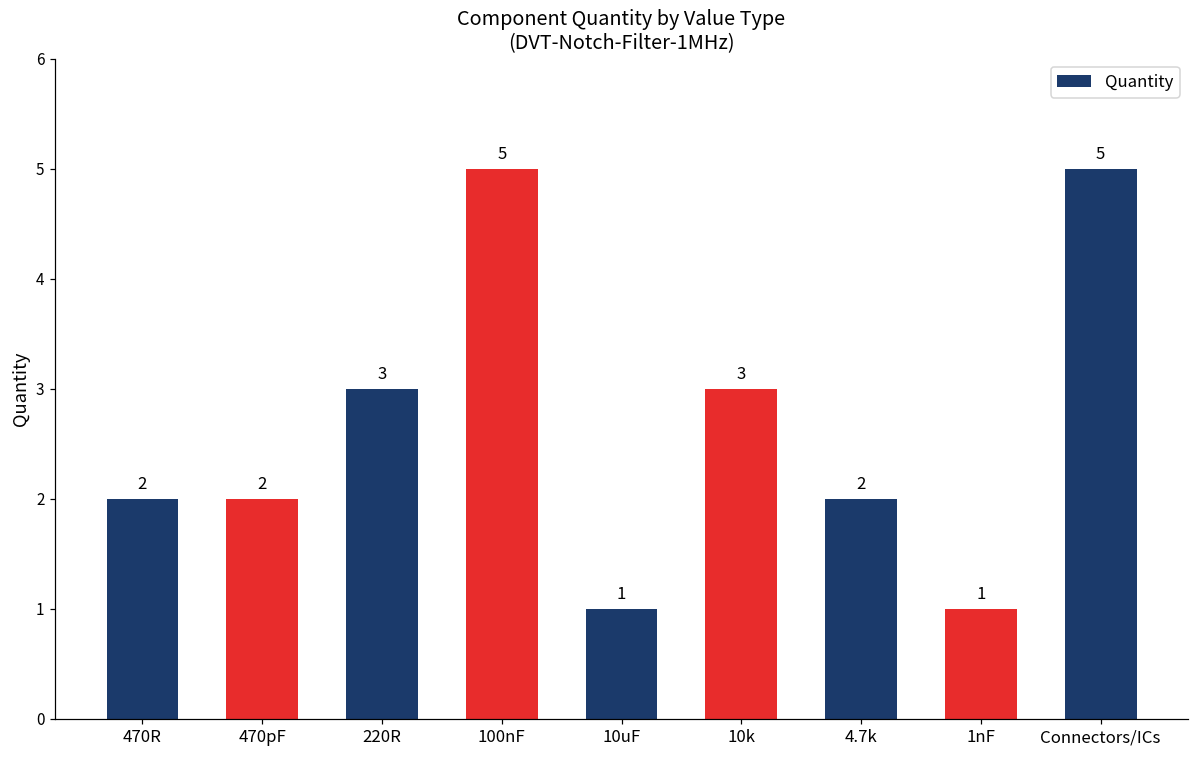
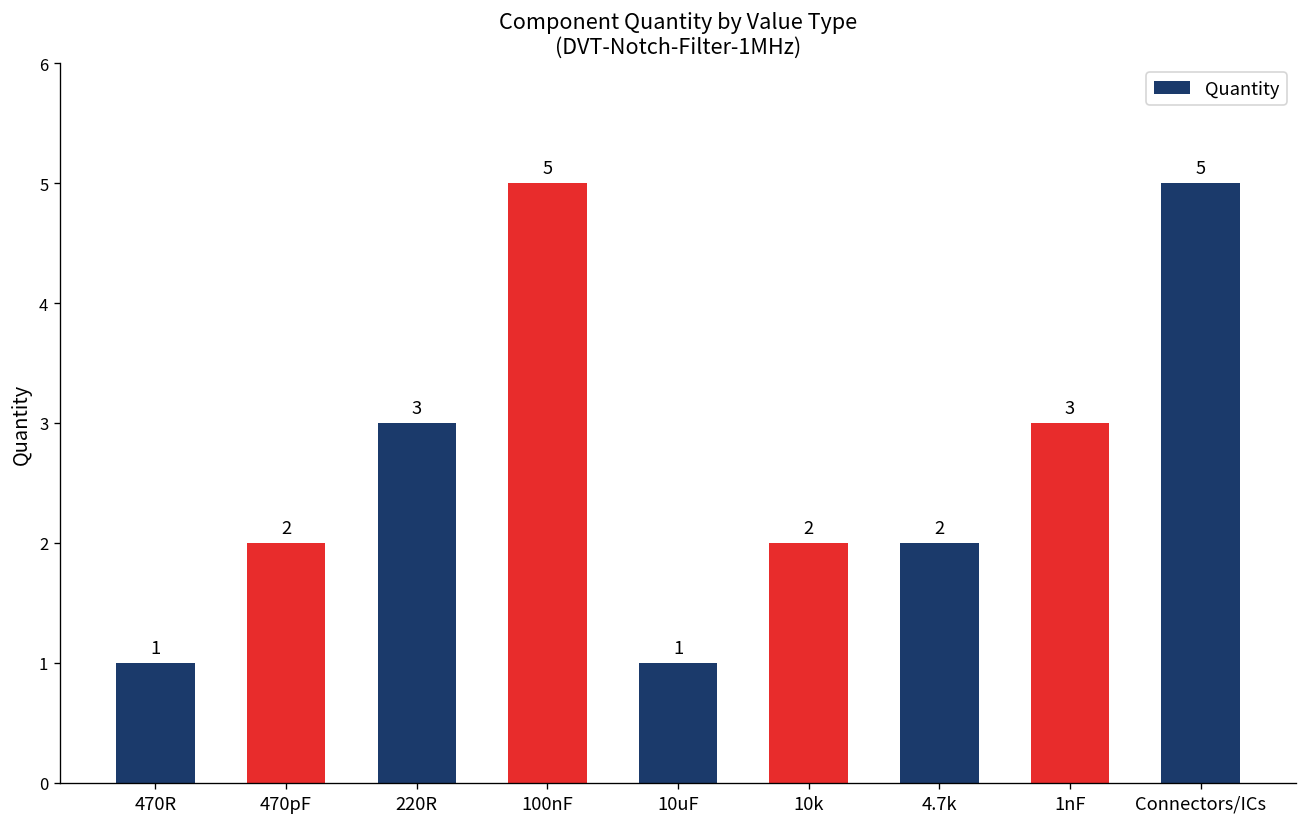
  {
-   "470R": 2,
+   "470R": 1,
    "470pF": 2,
    "220R": 3,
    "100nF": 5,
    "10uF": 1,
-   "10k": 3,
+   "10k": 2,
    "4.7k": 2,
-   "1nF": 1,
+   "1nF": 3,
    "Connectors/ICs": 5
  }
